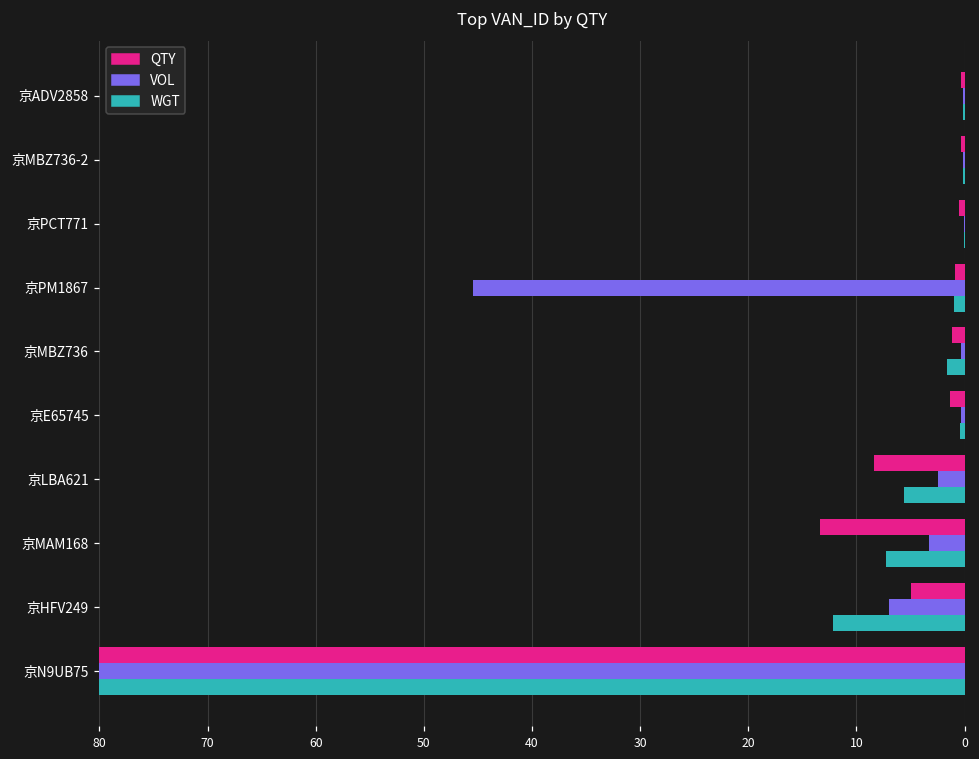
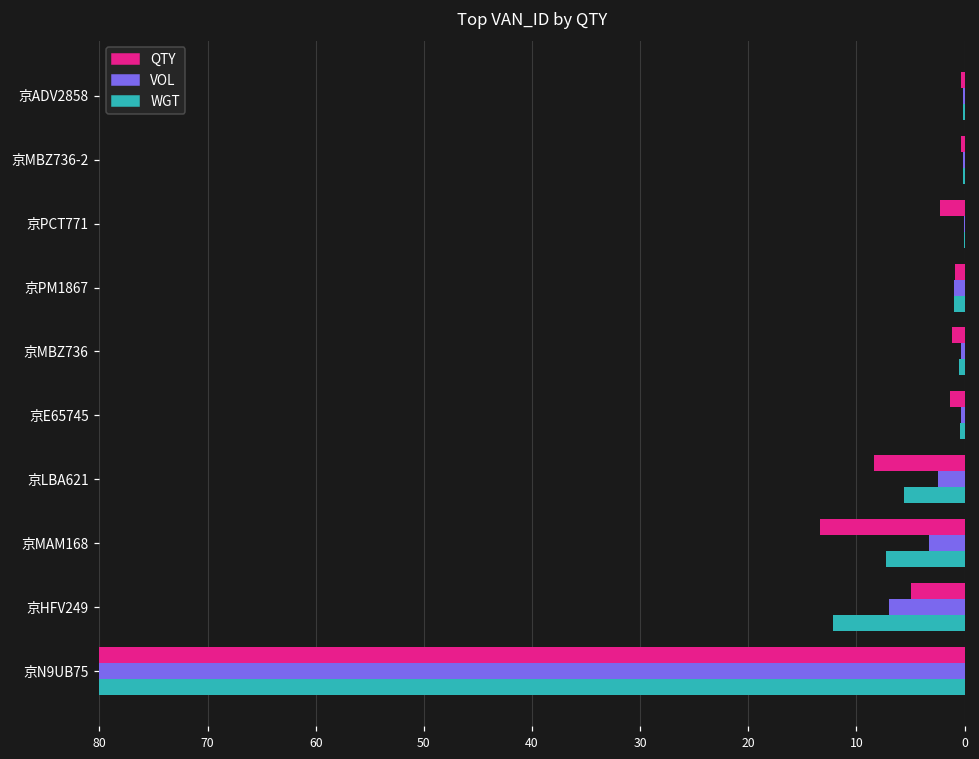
  {
    "QTY": {
      "京ADV2858": 0,
      "京MBZ736-2": 0,
-     "京PCT771": 1,
+     "京PCT771": 2,
      "京PM1867": 1,
      "京MBZ736": 1,
      "京E65745": 1,
      "京LBA621": 8,
      "京MAM168": 13,
      "京HFV249": 5,
      "京N9UB75": 80
    },
    "VOL": {
-     "京PM1867": 45,
+     "京PM1867": 1,
      "京MBZ736": 0,
      "京E65745": 0,
      "京LBA621": 2,
      "京MAM168": 3,
      "京HFV249": 7,
      "京N9UB75": 80
    },
    "WGT": {
      "京PM1867": 1,
-     "京MBZ736": 2,
+     "京MBZ736": 0,
      "京E65745": 0,
      "京LBA621": 6,
      "京MAM168": 7,
      "京HFV249": 12,
      "京N9UB75": 80
    }
  }
